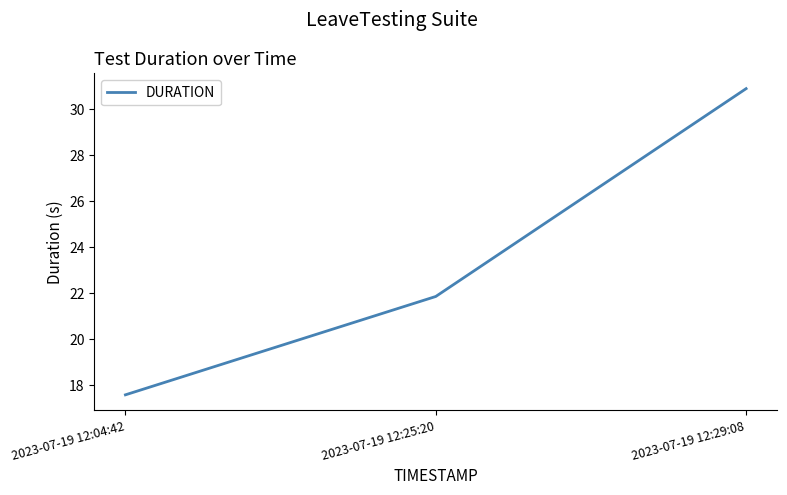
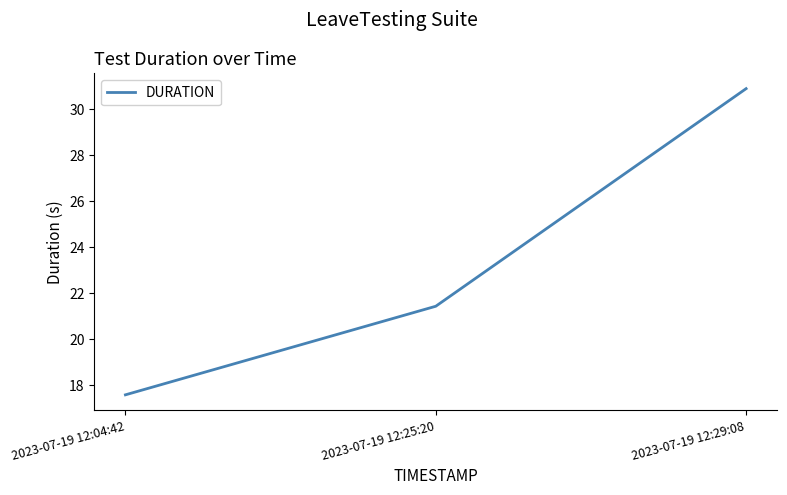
  {
    "2023-07-19 12:04:42": 17.6,
-   "2023-07-19 12:25:20": 21.9,
+   "2023-07-19 12:25:20": 21.4,
    "2023-07-19 12:29:08": 30.9
  }
